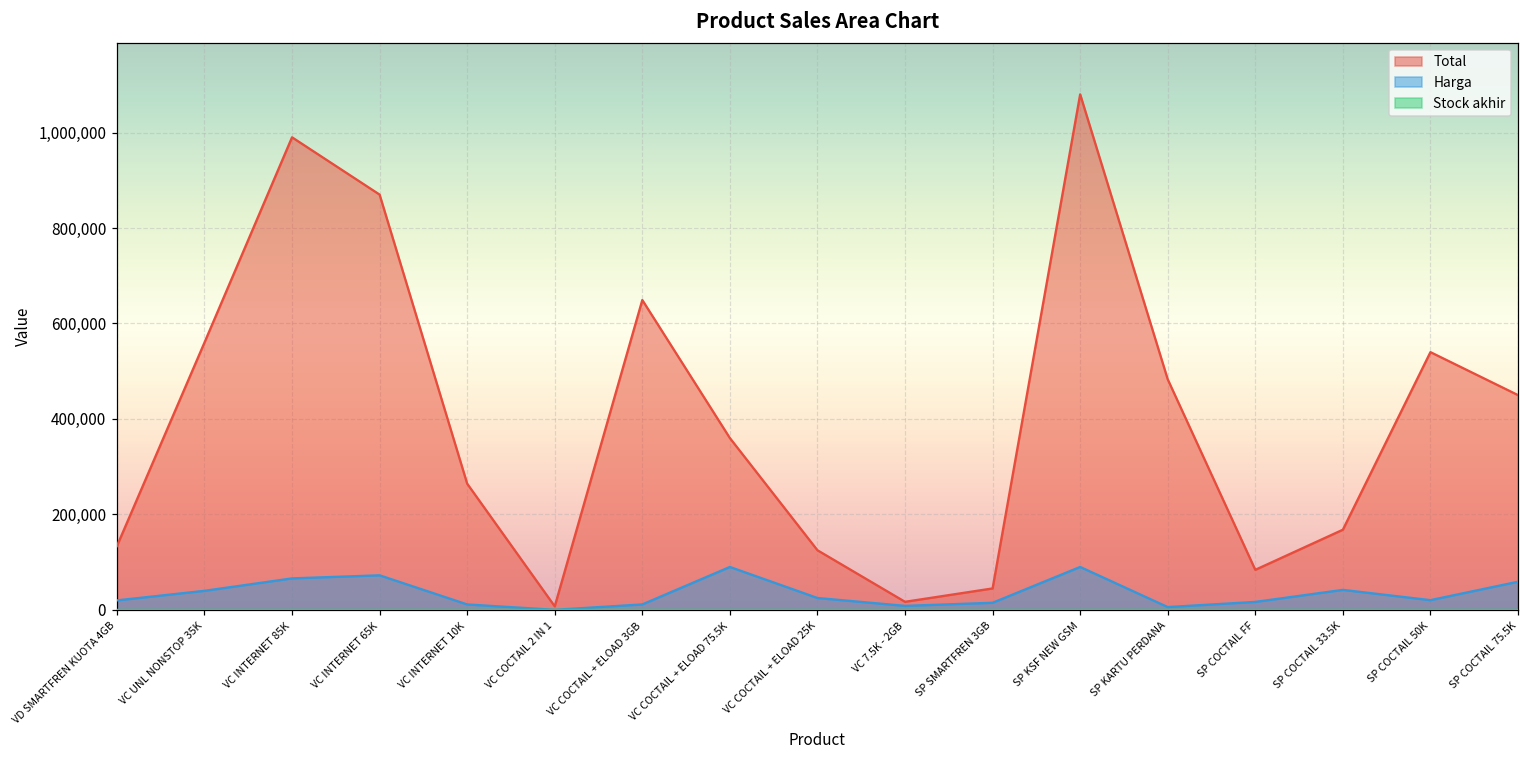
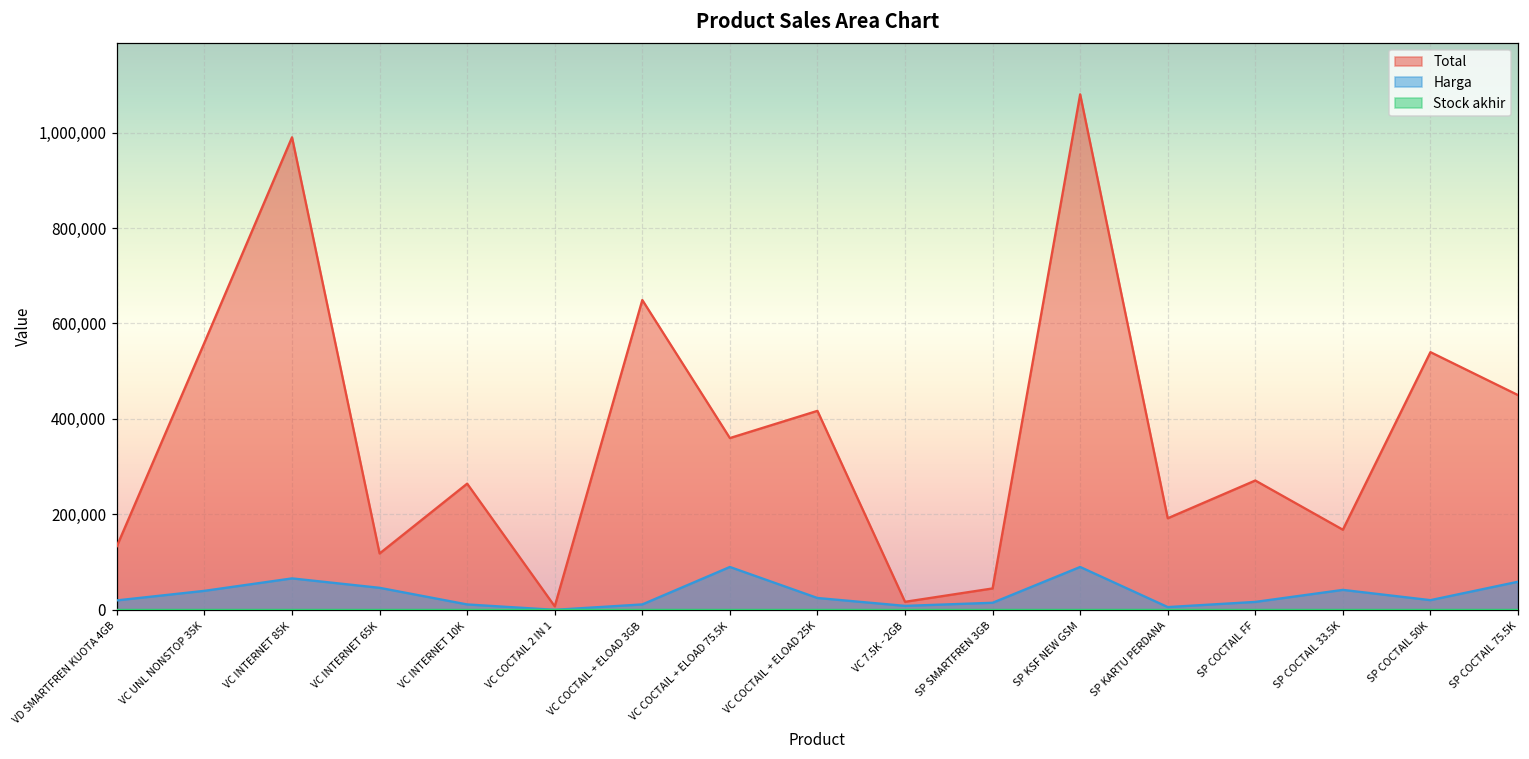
  {
    "Total": {
      "VD SMARTFREN KUOTA 4GB": "130,000",
      "VC UNL NONSTOP 35K": "560,000",
      "VC INTERNET 85K": "990,000",
-     "VC INTERNET 65K": "870,000",
+     "VC INTERNET 65K": "120,000",
      "VC INTERNET 10K": "260,000",
      "VC COCTAIL 2 IN 1": "10,000",
      "VC COCTAIL + ELOAD 3GB": "650,000",
      "VC COCTAIL + ELOAD 75.5K": "360,000",
-     "VC COCTAIL + ELOAD 25K": "130,000",
+     "VC COCTAIL + ELOAD 25K": "420,000",
      "VC 7.5K - 2GB": "20,000",
      "SP SMARTFREN 3GB": "50,000",
      "SP KSF NEW GSM": "1,080,000",
-     "SP KARTU PERDANA": "480,000",
-     "SP COCTAIL FF": "80,000",
+     "SP KARTU PERDANA": "190,000",
+     "SP COCTAIL FF": "270,000",
      "SP COCTAIL 33.5K": "170,000",
      "SP COCTAIL 50K": "540,000",
      "SP COCTAIL 75.5K": "450,000"
    },
    "Harga": {
      "VD SMARTFREN KUOTA 4GB": "20,000",
      "VC UNL NONSTOP 35K": "40,000",
      "VC INTERNET 85K": "70,000",
-     "VC INTERNET 65K": "70,000",
+     "VC INTERNET 65K": "50,000",
      "VC INTERNET 10K": "10,000",
      "VC COCTAIL + ELOAD 3GB": "10,000",
      "VC COCTAIL + ELOAD 75.5K": "90,000",
      "VC COCTAIL + ELOAD 25K": "30,000",
      "VC 7.5K - 2GB": "10,000",
      "SP SMARTFREN 3GB": "20,000",
      "SP KSF NEW GSM": "90,000",
      "SP KARTU PERDANA": "10,000",
      "SP COCTAIL FF": "20,000",
      "SP COCTAIL 33.5K": "40,000",
      "SP COCTAIL 50K": "20,000",
      "SP COCTAIL 75.5K": "60,000"
    },
    "Stock akhir": {
      "VD SMARTFREN KUOTA 4GB": "0",
      "VC UNL NONSTOP 35K": "0",
      "VC INTERNET 85K": "0",
      "VC INTERNET 65K": "0",
      "VC INTERNET 10K": "0",
      "VC COCTAIL + ELOAD 3GB": "0",
      "VC COCTAIL + ELOAD 75.5K": "0",
      "VC COCTAIL + ELOAD 25K": "0",
      "VC 7.5K - 2GB": "0",
      "SP SMARTFREN 3GB": "0",
      "SP KSF NEW GSM": "0",
      "SP KARTU PERDANA": "0",
      "SP COCTAIL FF": "0",
      "SP COCTAIL 33.5K": "0",
      "SP COCTAIL 50K": "0",
      "SP COCTAIL 75.5K": "0"
    }
  }
